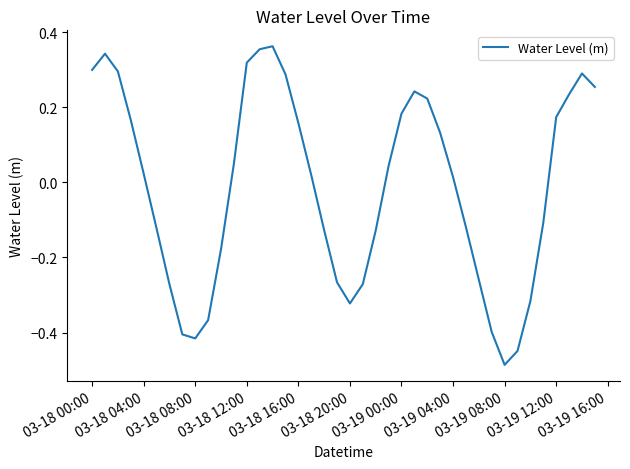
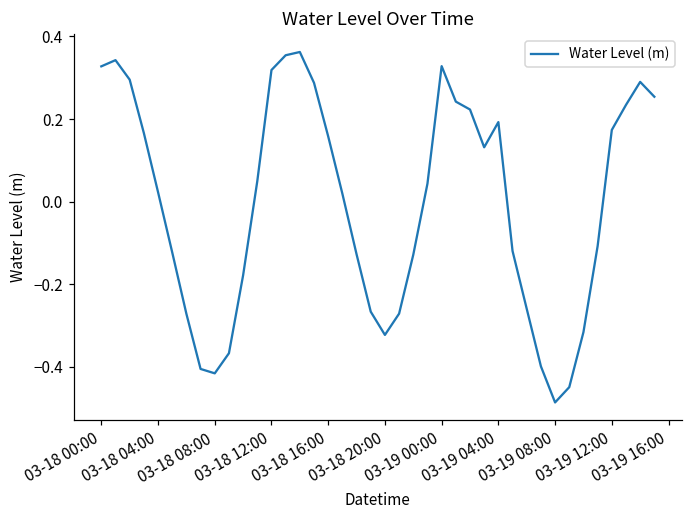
  {
-   "03-18 00:00": 0.30,
+   "03-18 00:00": 0.33,
    "03-18 04:00": 0.02,
    "03-18 08:00": -0.42,
    "03-18 12:00": 0.32,
    "03-18 16:00": 0.16,
    "03-18 20:00": -0.32,
-   "03-19 00:00": 0.18,
-   "03-19 04:00": 0.01,
+   "03-19 00:00": 0.33,
+   "03-19 04:00": 0.19,
    "03-19 08:00": -0.49,
    "03-19 12:00": 0.17
  }
